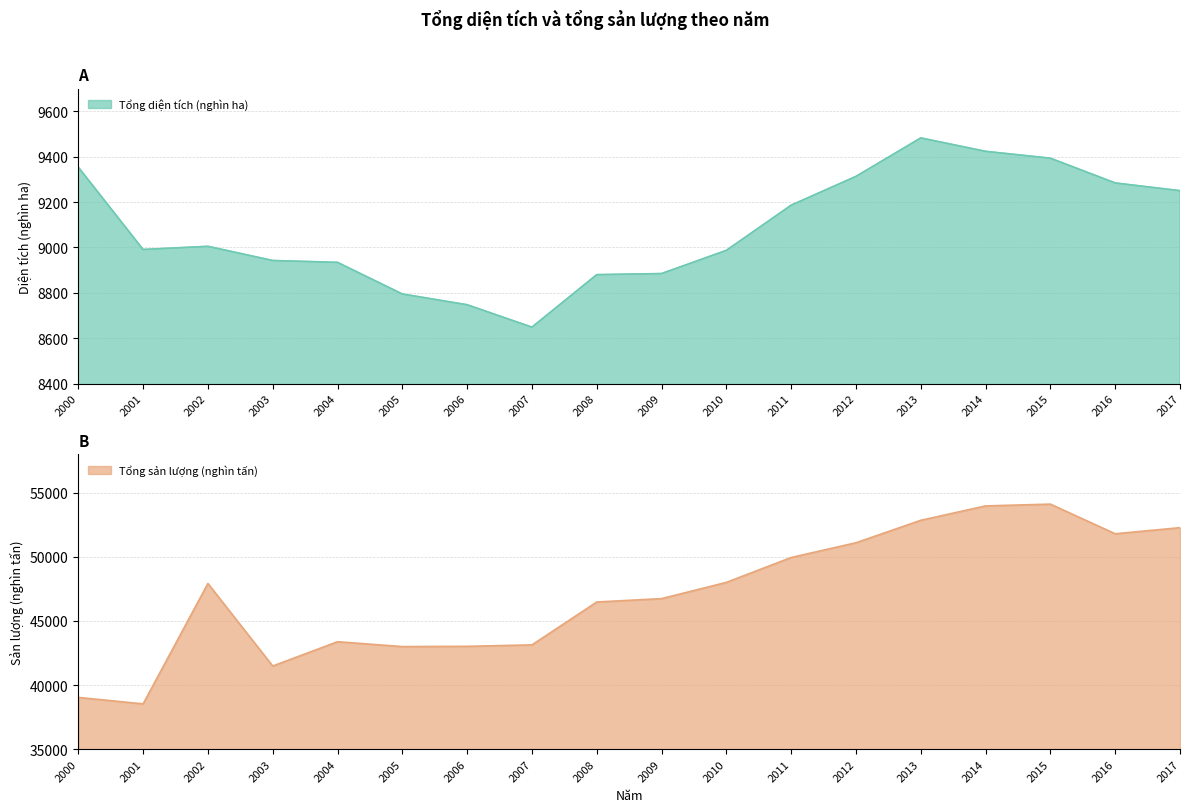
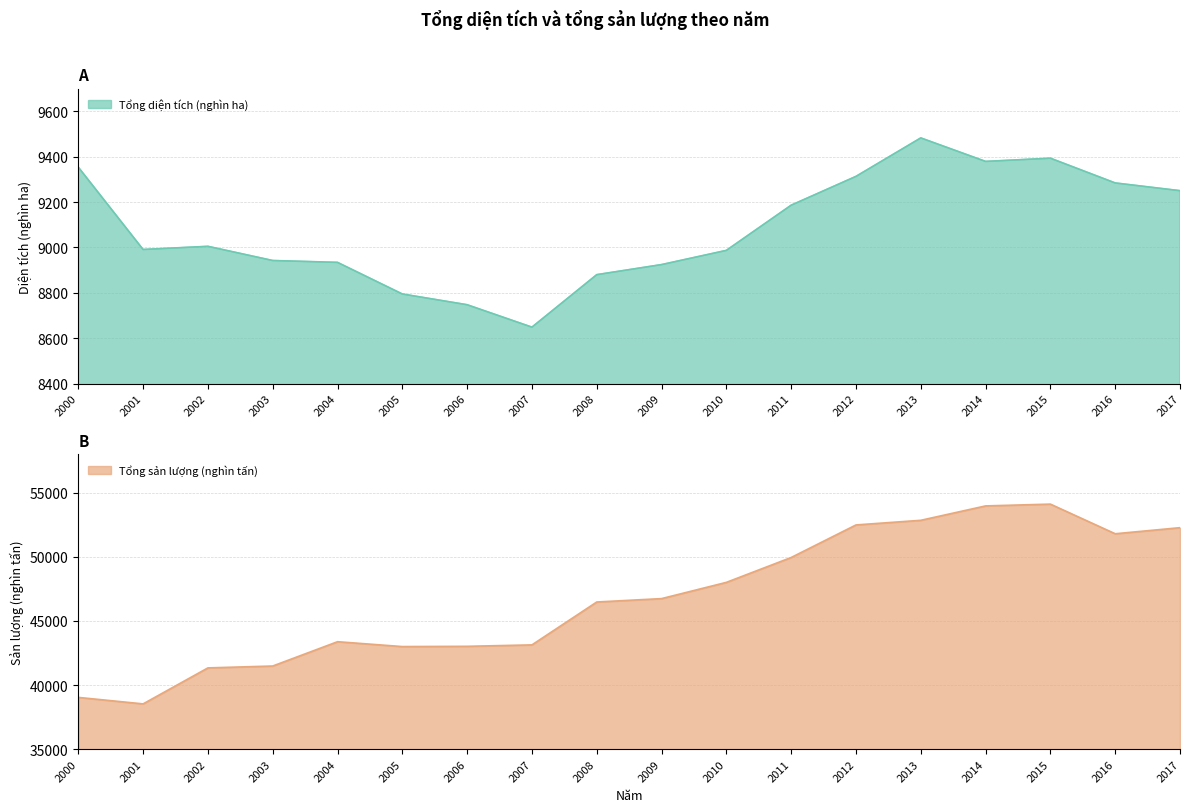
  {
    "A": {
      "2000": 9350,
      "2001": 8990,
      "2002": 9010,
      "2003": 8940,
      "2004": 8930,
      "2005": 8800,
      "2006": 8750,
      "2007": 8650,
      "2008": 8880,
-     "2009": 8890,
+     "2009": 8920,
      "2010": 8990,
      "2011": 9190,
      "2012": 9310,
      "2013": 9480,
-     "2014": 9420,
+     "2014": 9380,
      "2015": 9390,
      "2016": 9280,
      "2017": 9250
    },
    "B": {
      "2000": 39000,
      "2001": 38500,
-     "2002": 47900,
+     "2002": 41300,
      "2003": 41500,
      "2004": 43400,
      "2005": 43000,
      "2006": 43000,
      "2007": 43100,
      "2008": 46500,
      "2009": 46700,
      "2010": 48000,
      "2011": 49900,
-     "2012": 51100,
+     "2012": 52500,
      "2013": 52800,
      "2014": 54000,
      "2015": 54100,
      "2016": 51800,
      "2017": 52300
    }
  }
